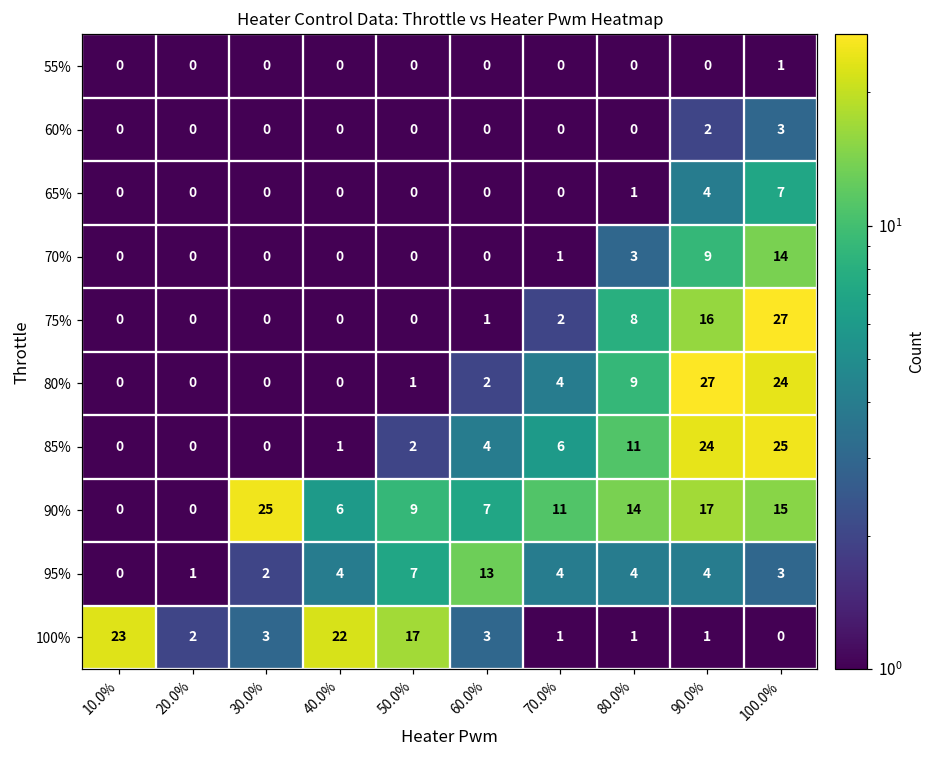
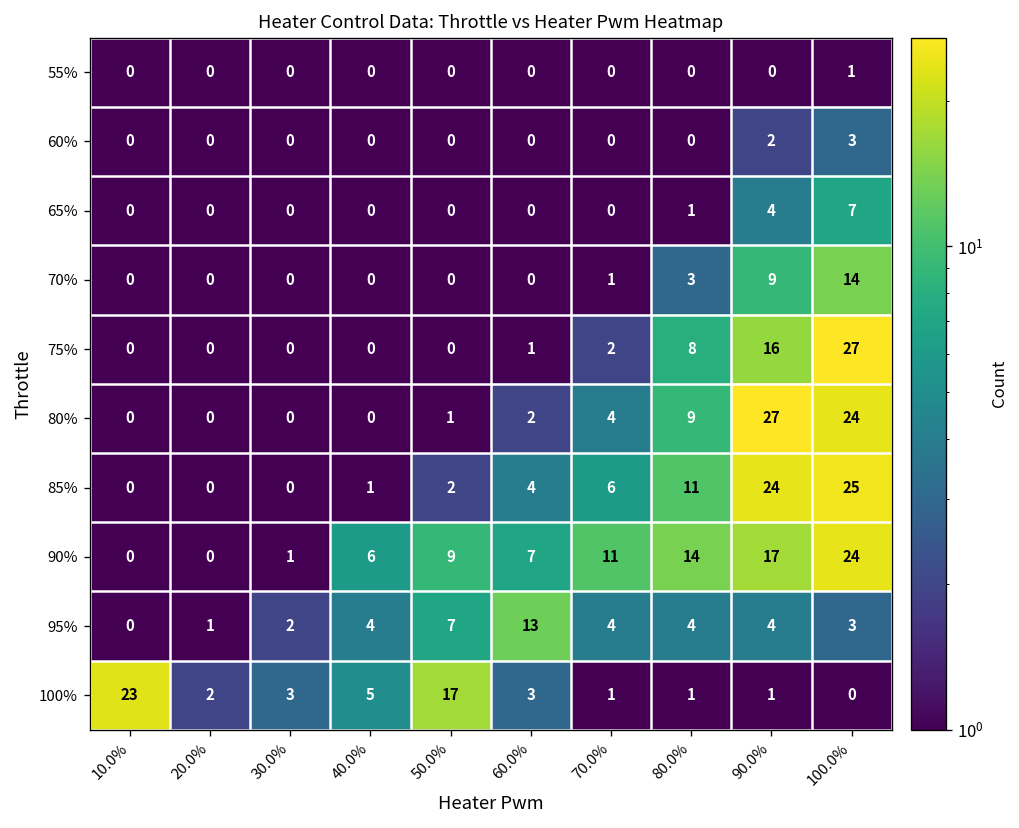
  {
    "55%": {
      "10.0%": 0,
      "20.0%": 0,
      "30.0%": 0,
      "40.0%": 0,
      "50.0%": 0,
      "60.0%": 0,
      "70.0%": 0,
      "80.0%": 0,
      "90.0%": 0,
      "100.0%": 1
    },
    "60%": {
      "10.0%": 0,
      "20.0%": 0,
      "30.0%": 0,
      "40.0%": 0,
      "50.0%": 0,
      "60.0%": 0,
      "70.0%": 0,
      "80.0%": 0,
      "90.0%": 2,
      "100.0%": 3
    },
    "65%": {
      "10.0%": 0,
      "20.0%": 0,
      "30.0%": 0,
      "40.0%": 0,
      "50.0%": 0,
      "60.0%": 0,
      "70.0%": 0,
      "80.0%": 1,
      "90.0%": 4,
      "100.0%": 7
    },
    "70%": {
      "10.0%": 0,
      "20.0%": 0,
      "30.0%": 0,
      "40.0%": 0,
      "50.0%": 0,
      "60.0%": 0,
      "70.0%": 1,
      "80.0%": 3,
      "90.0%": 9,
      "100.0%": 14
    },
    "75%": {
      "10.0%": 0,
      "20.0%": 0,
      "30.0%": 0,
      "40.0%": 0,
      "50.0%": 0,
      "60.0%": 1,
      "70.0%": 2,
      "80.0%": 8,
      "90.0%": 16,
      "100.0%": 27
    },
    "80%": {
      "10.0%": 0,
      "20.0%": 0,
      "30.0%": 0,
      "40.0%": 0,
      "50.0%": 1,
      "60.0%": 2,
      "70.0%": 4,
      "80.0%": 9,
      "90.0%": 27,
      "100.0%": 24
    },
    "85%": {
      "10.0%": 0,
      "20.0%": 0,
      "30.0%": 0,
      "40.0%": 1,
      "50.0%": 2,
      "60.0%": 4,
      "70.0%": 6,
      "80.0%": 11,
      "90.0%": 24,
      "100.0%": 25
    },
    "90%": {
      "10.0%": 0,
      "20.0%": 0,
-     "30.0%": 25,
+     "30.0%": 1,
      "40.0%": 6,
      "50.0%": 9,
      "60.0%": 7,
      "70.0%": 11,
      "80.0%": 14,
      "90.0%": 17,
-     "100.0%": 15
+     "100.0%": 24
    },
    "95%": {
      "10.0%": 0,
      "20.0%": 1,
      "30.0%": 2,
      "40.0%": 4,
      "50.0%": 7,
      "60.0%": 13,
      "70.0%": 4,
      "80.0%": 4,
      "90.0%": 4,
      "100.0%": 3
    },
    "100%": {
      "10.0%": 23,
      "20.0%": 2,
      "30.0%": 3,
-     "40.0%": 22,
+     "40.0%": 5,
      "50.0%": 17,
      "60.0%": 3,
      "70.0%": 1,
      "80.0%": 1,
      "90.0%": 1,
      "100.0%": 0
    }
  }
